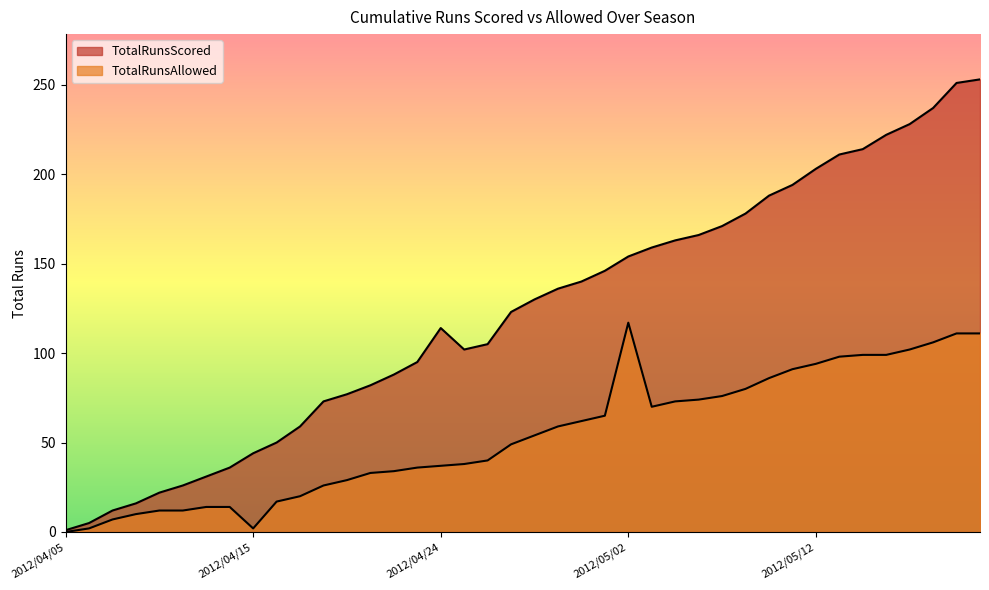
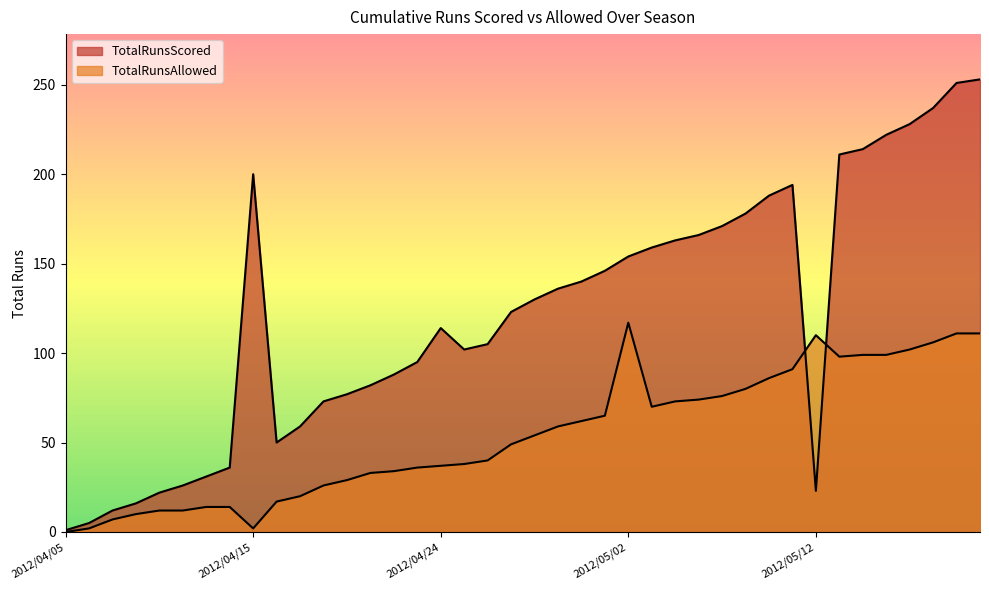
  {
    "TotalRunsScored": {
-     "2012/04/15": 44,
+     "2012/04/15": 200,
      "2012/04/24": 114,
      "2012/05/02": 154,
-     "2012/05/12": 203
+     "2012/05/12": 23
    },
    "TotalRunsAllowed": {
      "2012/04/15": 2,
      "2012/04/24": 37,
      "2012/05/02": 117,
-     "2012/05/12": 94
+     "2012/05/12": 110
    }
  }
